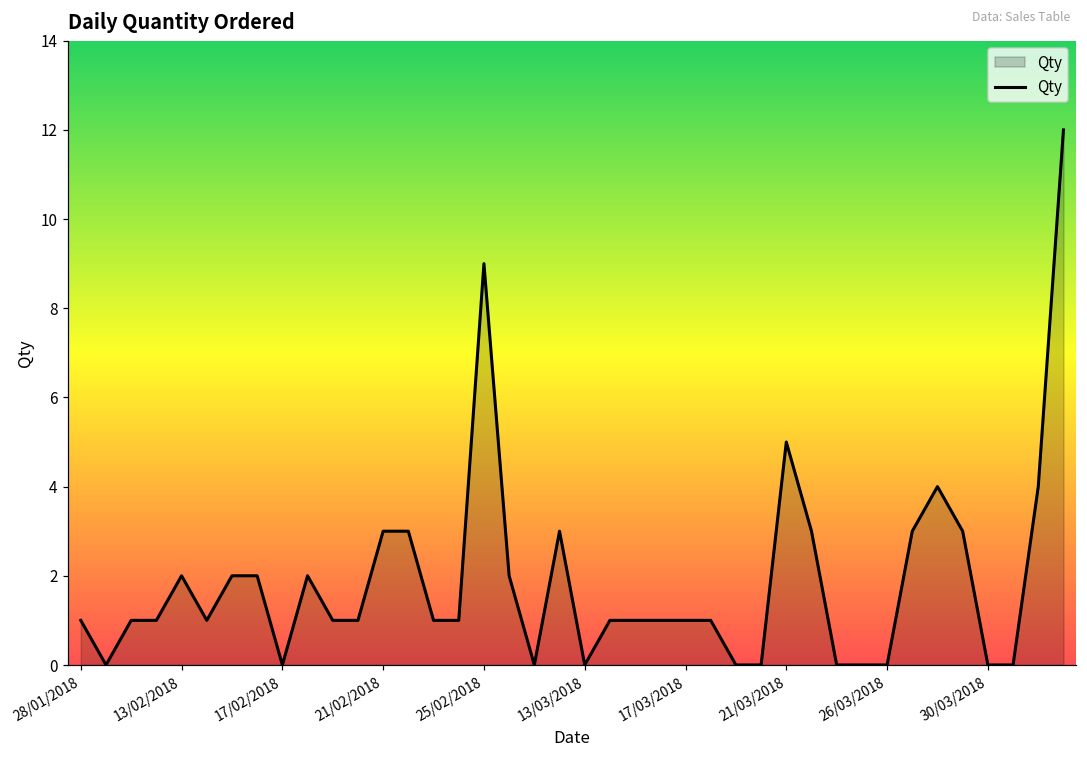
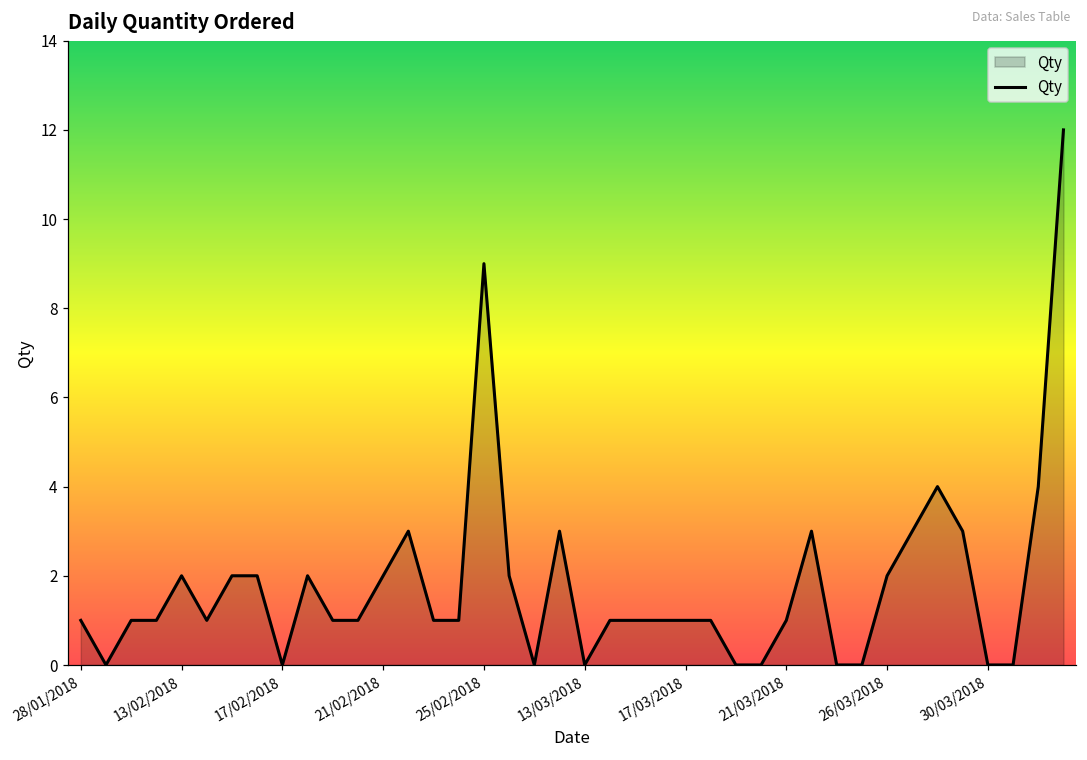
  {
    "28/01/2018": 1,
    "13/02/2018": 2,
    "17/02/2018": 0,
-   "21/02/2018": 3,
+   "21/02/2018": 2,
    "25/02/2018": 9,
    "13/03/2018": 0,
    "17/03/2018": 1,
-   "21/03/2018": 5,
-   "26/03/2018": 0,
+   "21/03/2018": 1,
+   "26/03/2018": 2,
    "30/03/2018": 0
  }
